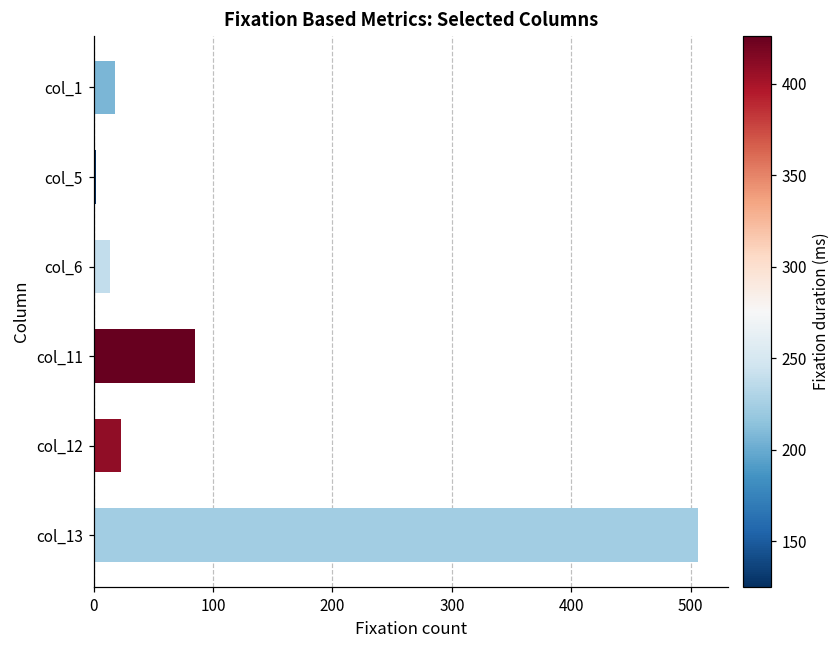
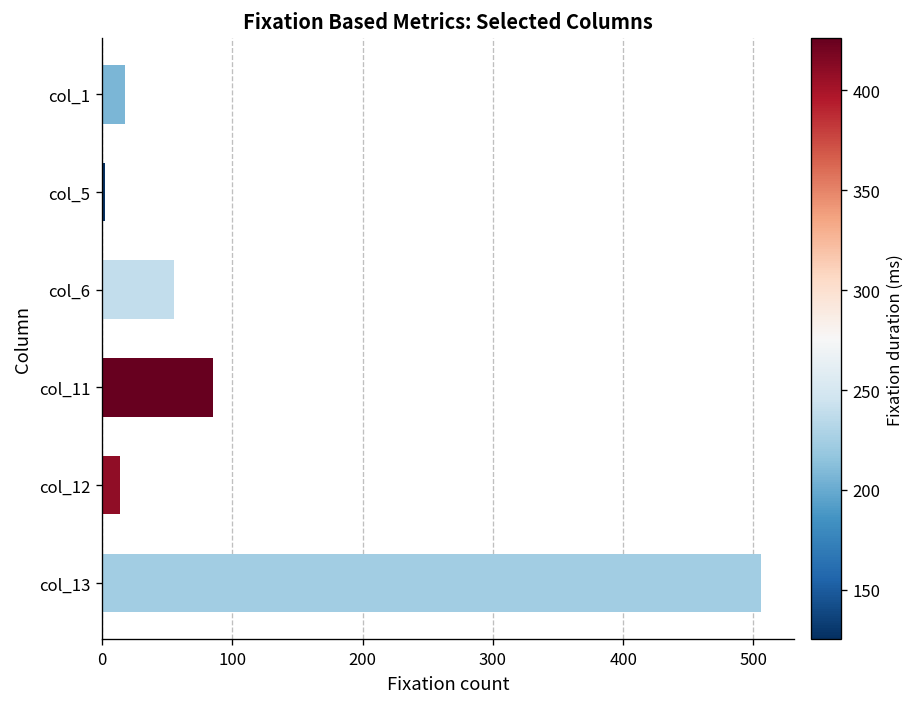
  {
    "col_1": 18,
-   "col_6": 14,
+   "col_6": 55,
    "col_11": 85,
-   "col_12": 23,
+   "col_12": 14,
    "col_13": 506
  }
